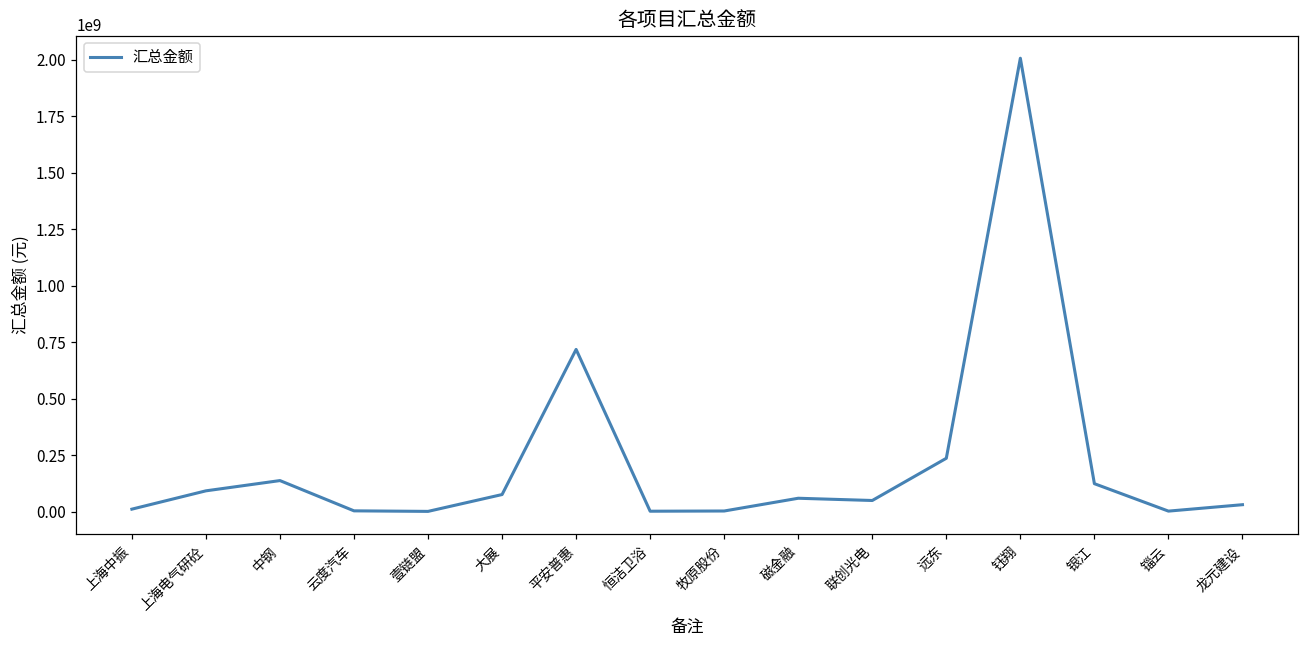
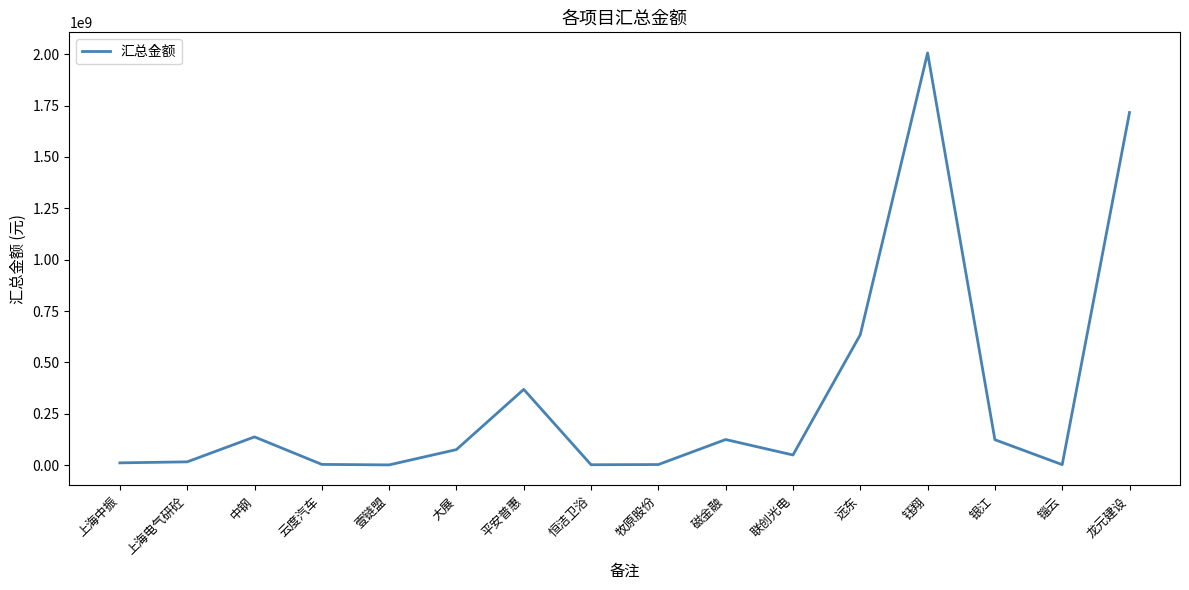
  {
    "上海中振": 10000000,
-   "上海电气研砼": 90000000,
+   "上海电气研砼": 20000000,
    "中钢": 140000000,
    "云度汽车": 0,
    "壹链盟": 0,
    "大展": 80000000,
-   "平安普惠": 720000000,
+   "平安普惠": 370000000,
    "恒洁卫浴": 0,
    "牧原股份": 0,
-   "磁金融": 60000000,
+   "磁金融": 120000000,
    "联创光电": 50000000,
-   "远东": 240000000,
+   "远东": 630000000,
    "钰翔": 2010000000,
    "银江": 120000000,
    "锱云": 0,
-   "龙元建设": 30000000
+   "龙元建设": 1720000000
  }
